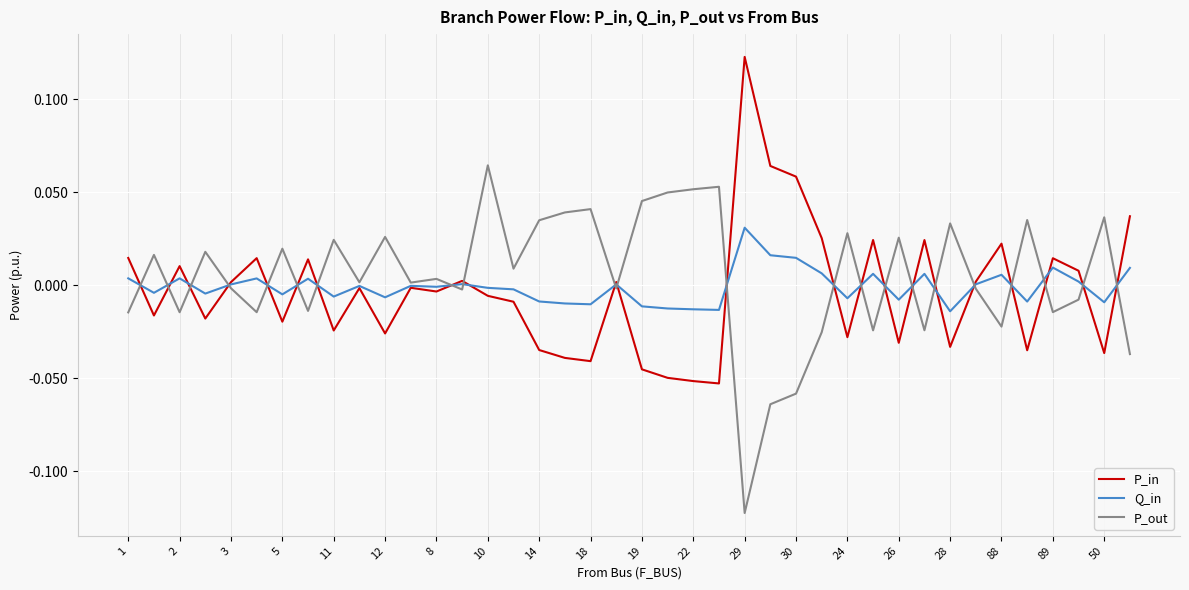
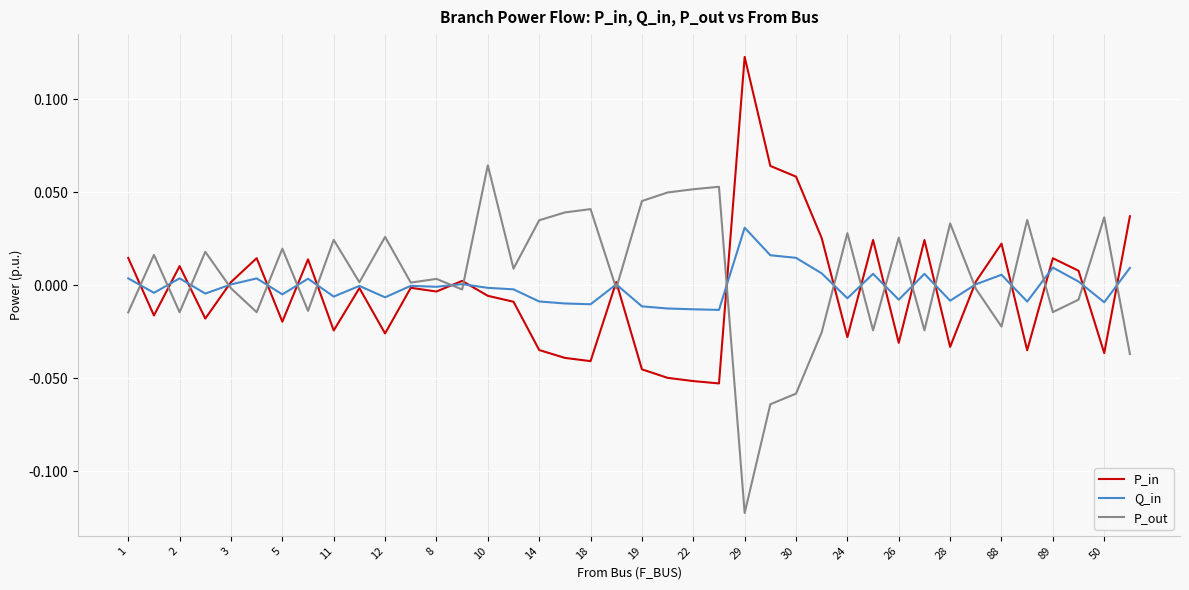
  {
    "P_in": {
      "2": 0.010,
      "12": -0.026,
      "8": -0.003,
      "10": -0.006,
      "14": -0.035,
      "18": -0.041,
      "22": -0.052,
      "30": 0.058,
      "24": -0.028,
      "26": -0.031,
      "28": -0.033,
      "88": 0.022,
      "89": 0.015,
      "50": -0.036
    },
    "Q_in": {
      "2": 0.004,
      "12": -0.007,
      "8": -0.001,
      "10": -0.001,
      "14": -0.009,
      "18": -0.010,
      "22": -0.013,
      "30": 0.015,
      "24": -0.007,
      "26": -0.008,
-     "28": -0.014,
+     "28": -0.008,
      "88": 0.006,
      "89": 0.009,
      "50": -0.009
    },
    "P_out": {
      "2": -0.015,
      "12": 0.026,
      "8": 0.003,
      "10": 0.064,
      "14": 0.035,
      "18": 0.041,
      "22": 0.052,
      "30": -0.058,
      "24": 0.028,
      "26": 0.026,
      "28": 0.033,
      "88": -0.022,
      "89": -0.014,
      "50": 0.037
    }
  }
